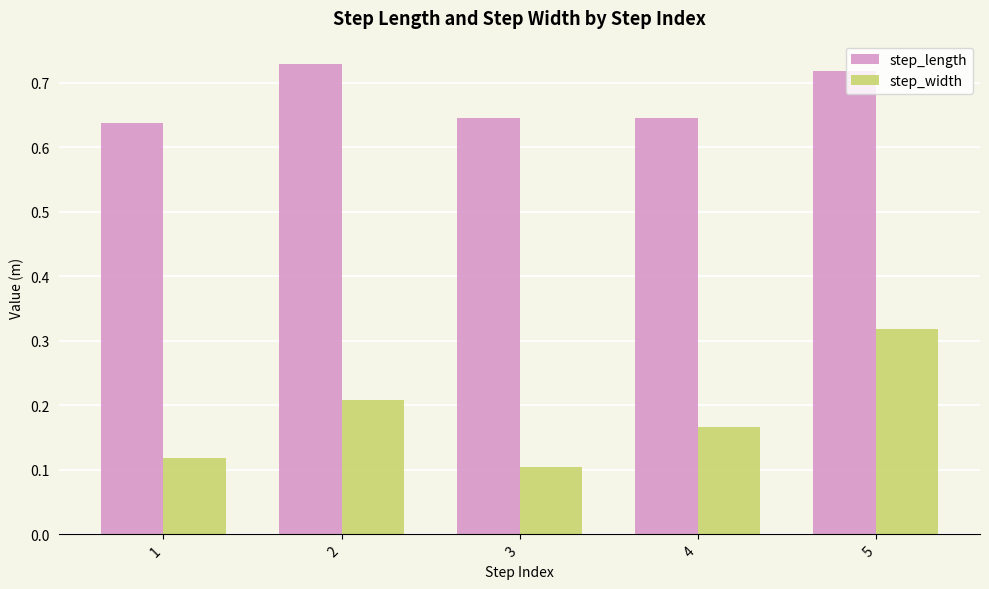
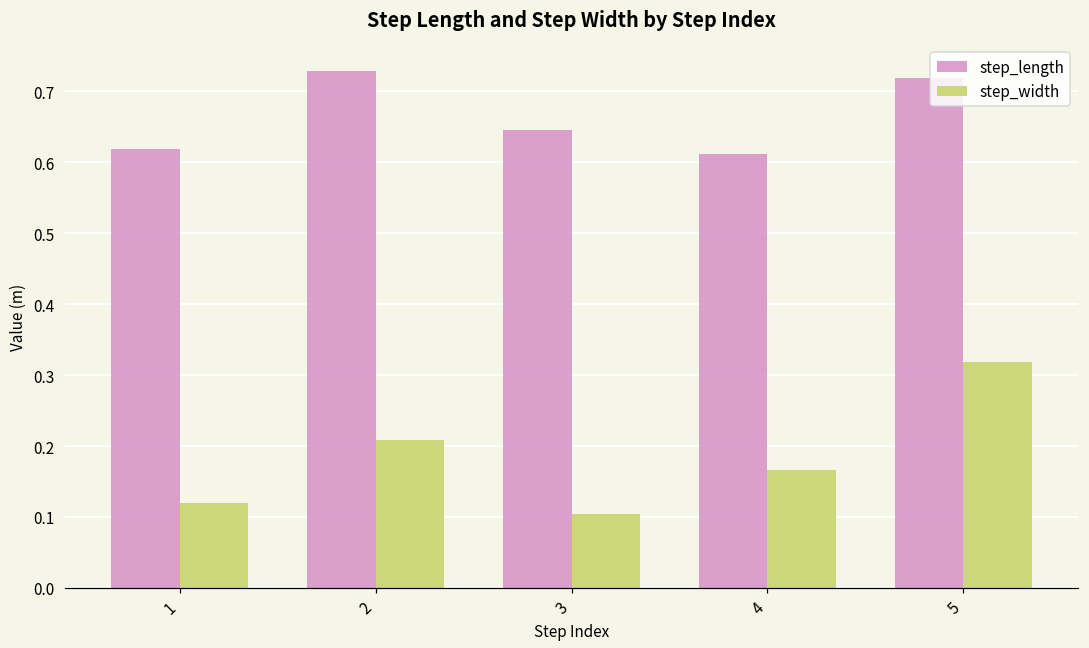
  {
    "step_length": {
-     "1": 0.64,
+     "1": 0.62,
      "2": 0.73,
      "3": 0.65,
-     "4": 0.65,
+     "4": 0.61,
      "5": 0.72
    },
    "step_width": {
      "1": 0.12,
      "2": 0.21,
      "3": 0.10,
      "4": 0.17,
      "5": 0.32
    }
  }
